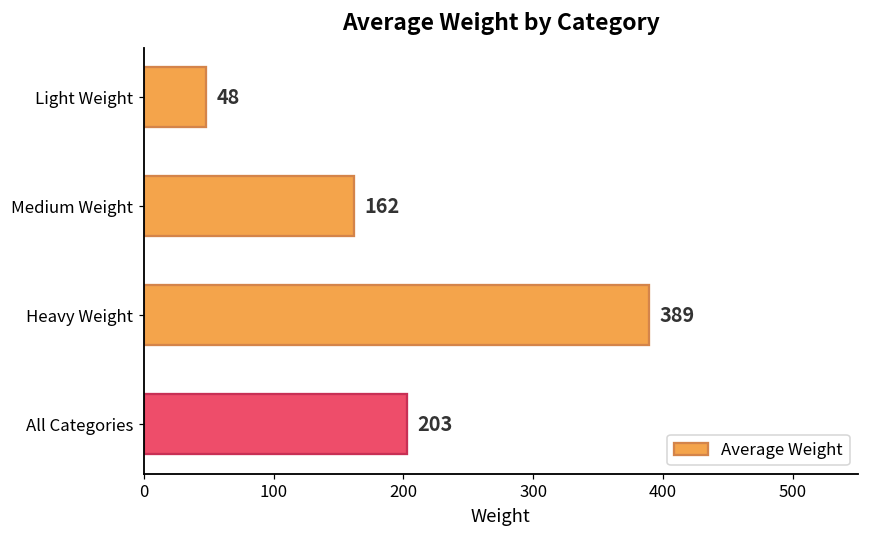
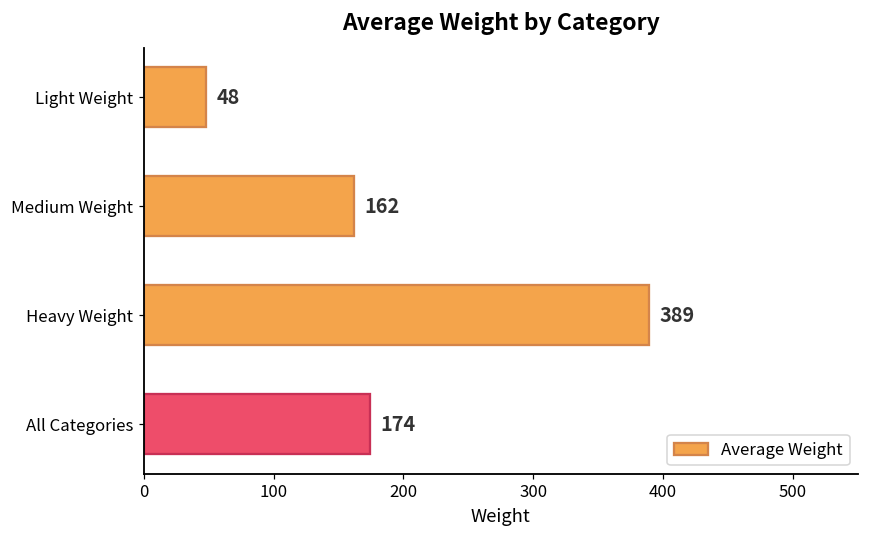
  {
    "Light Weight": 48,
    "Medium Weight": 162,
    "Heavy Weight": 389,
-   "All Categories": 203
+   "All Categories": 174
  }
